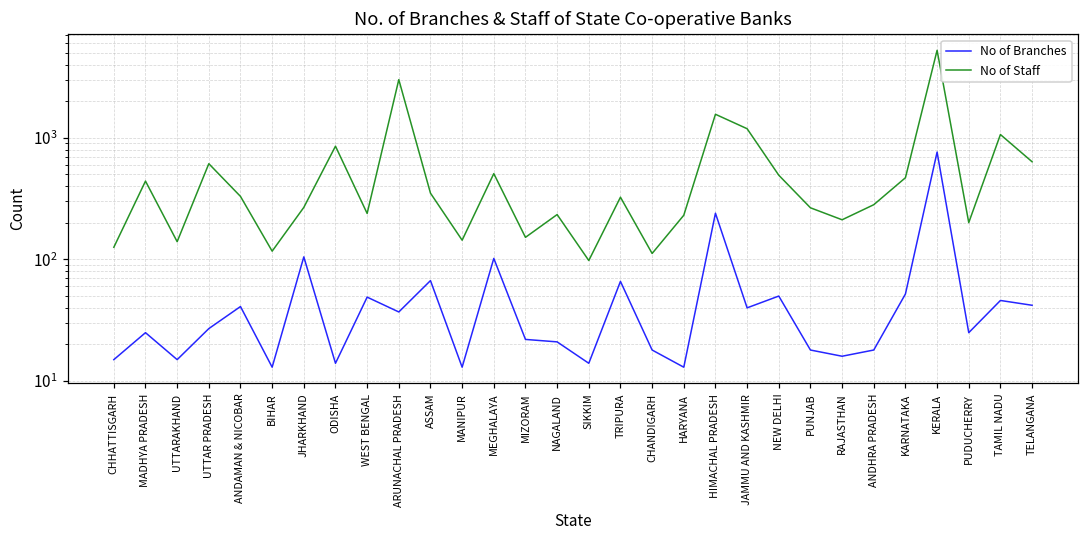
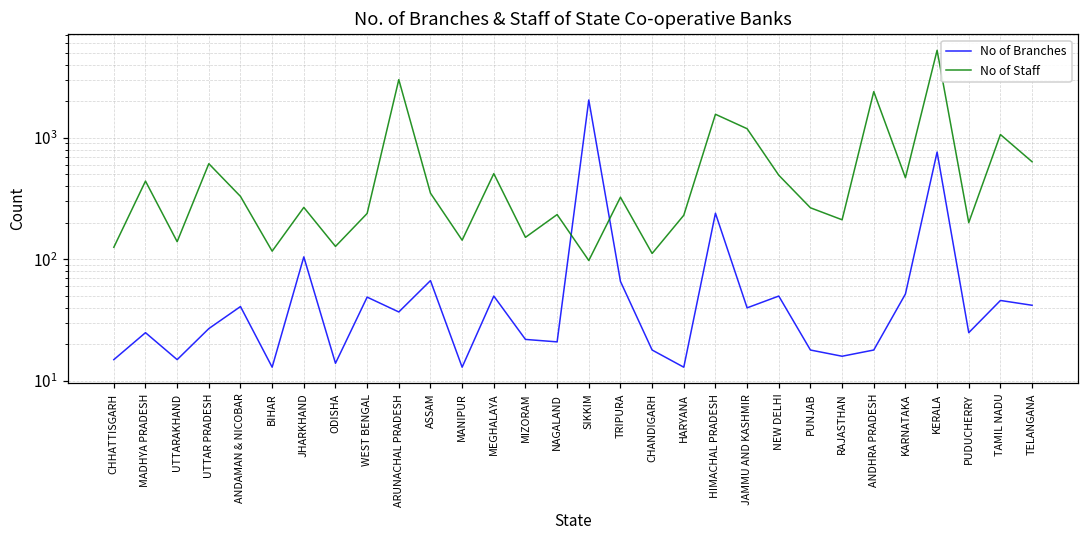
  {
    "No of Branches": {
      "CHHATTISGARH": 15,
      "MADHYA PRADESH": 25,
      "UTTARAKHAND": 15,
      "UTTAR PRADESH": 27,
      "ANDAMAN & NICOBAR": 41,
      "BIHAR": 13,
      "JHARKHAND": 110,
      "ODISHA": 14,
      "WEST BENGAL": 50,
      "ARUNACHAL PRADESH": 37,
      "ASSAM": 70,
      "MANIPUR": 13,
-     "MEGHALAYA": 100,
+     "MEGHALAYA": 50,
      "MIZORAM": 22,
      "NAGALAND": 21,
-     "SIKKIM": 14,
+     "SIKKIM": 2000,
      "TRIPURA": 70,
      "CHANDIGARH": 18,
      "HARYANA": 13,
      "HIMACHAL PRADESH": 240,
      "JAMMU AND KASHMIR": 40,
      "NEW DELHI": 50,
      "PUNJAB": 18,
      "RAJASTHAN": 16,
      "ANDHRA PRADESH": 18,
      "KARNATAKA": 50,
      "KERALA": 800,
      "PUDUCHERRY": 25,
      "TAMIL NADU": 46,
      "TELANGANA": 42
    },
    "No of Staff": {
      "CHHATTISGARH": 130,
      "MADHYA PRADESH": 440,
      "UTTARAKHAND": 140,
      "UTTAR PRADESH": 600,
      "ANDAMAN & NICOBAR": 330,
      "BIHAR": 120,
      "JHARKHAND": 270,
-     "ODISHA": 900,
+     "ODISHA": 130,
      "WEST BENGAL": 240,
      "ARUNACHAL PRADESH": 3000,
      "ASSAM": 350,
      "MANIPUR": 140,
      "MEGHALAYA": 500,
      "MIZORAM": 150,
      "NAGALAND": 230,
      "SIKKIM": 100,
      "TRIPURA": 330,
      "CHANDIGARH": 110,
      "HARYANA": 230,
      "HIMACHAL PRADESH": 1600,
      "JAMMU AND KASHMIR": 1200,
      "NEW DELHI": 500,
      "PUNJAB": 270,
      "RAJASTHAN": 210,
-     "ANDHRA PRADESH": 280,
+     "ANDHRA PRADESH": 2400,
      "KARNATAKA": 470,
      "KERALA": 5000,
      "PUDUCHERRY": 200,
      "TAMIL NADU": 1100,
      "TELANGANA": 600
    }
  }
